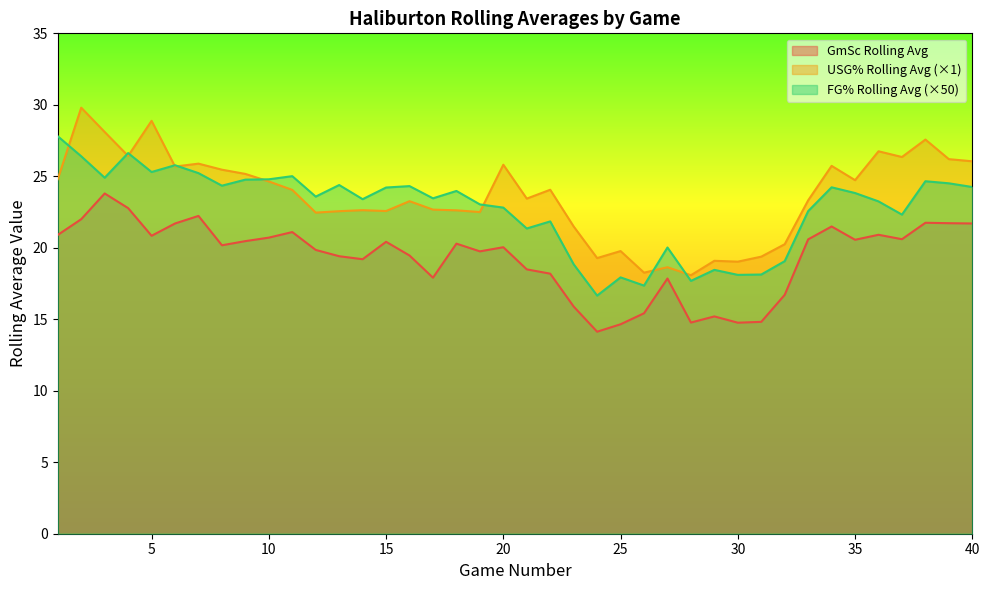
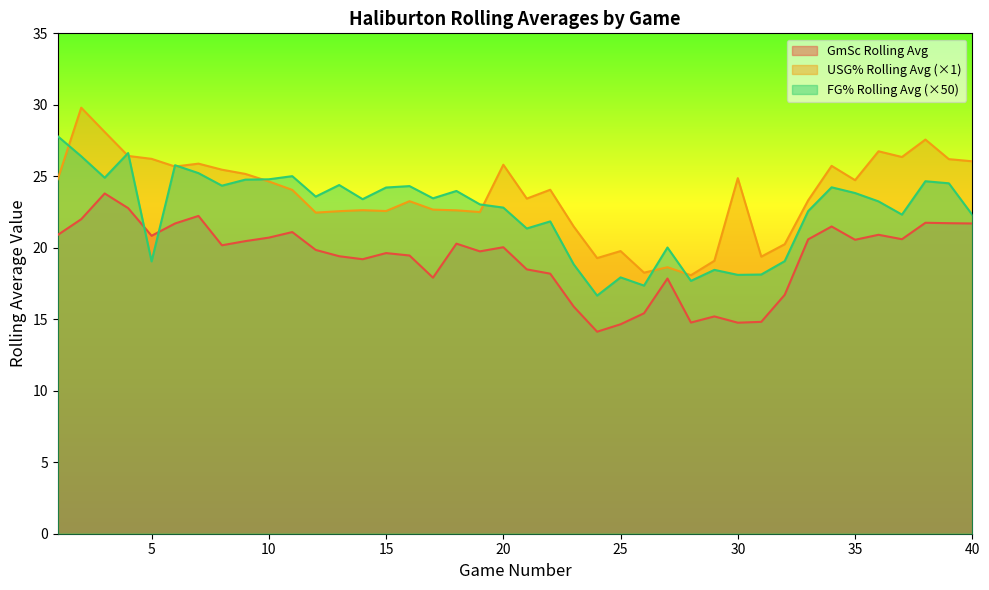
  {
    "GmSc Rolling Avg": {
      "5": 20.8,
      "10": 20.7,
-     "15": 20.4,
+     "15": 19.6,
      "20": 20.0,
      "25": 14.7,
      "30": 14.8,
      "35": 20.6,
      "40": 21.7
    },
    "USG% Rolling Avg (×1)": {
-     "5": 28.9,
+     "5": 26.2,
      "15": 22.6,
      "20": 25.8,
      "25": 19.8,
-     "30": 19.0,
+     "30": 24.9,
      "35": 24.7,
      "40": 26.1
    },
    "FG% Rolling Avg (×50)": {
-     "5": 25.3,
+     "5": 19.1,
      "15": 24.2,
      "20": 22.8,
      "25": 17.9,
      "30": 18.1,
      "35": 23.8,
-     "40": 24.3
+     "40": 22.3
    }
  }
